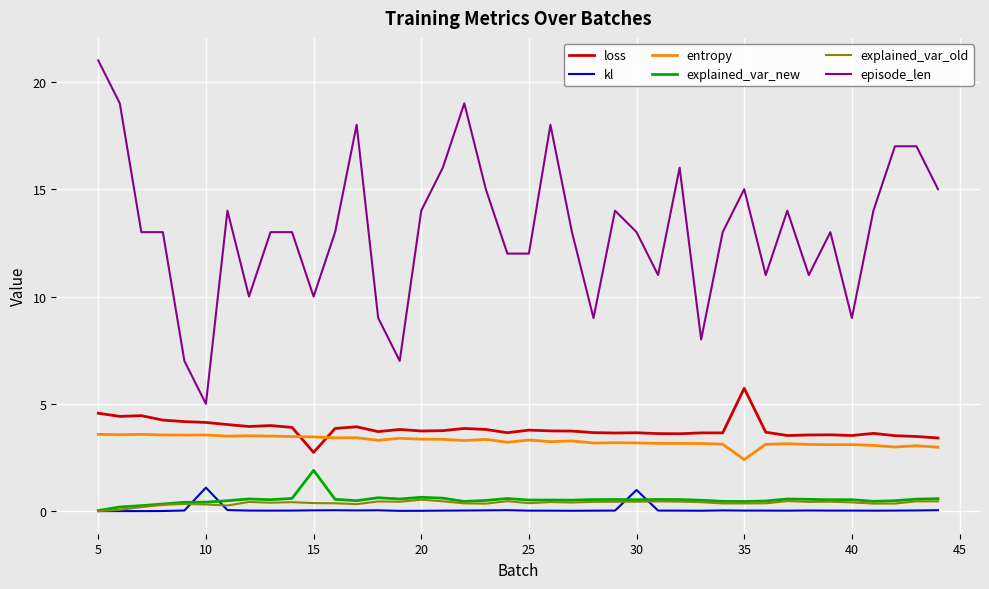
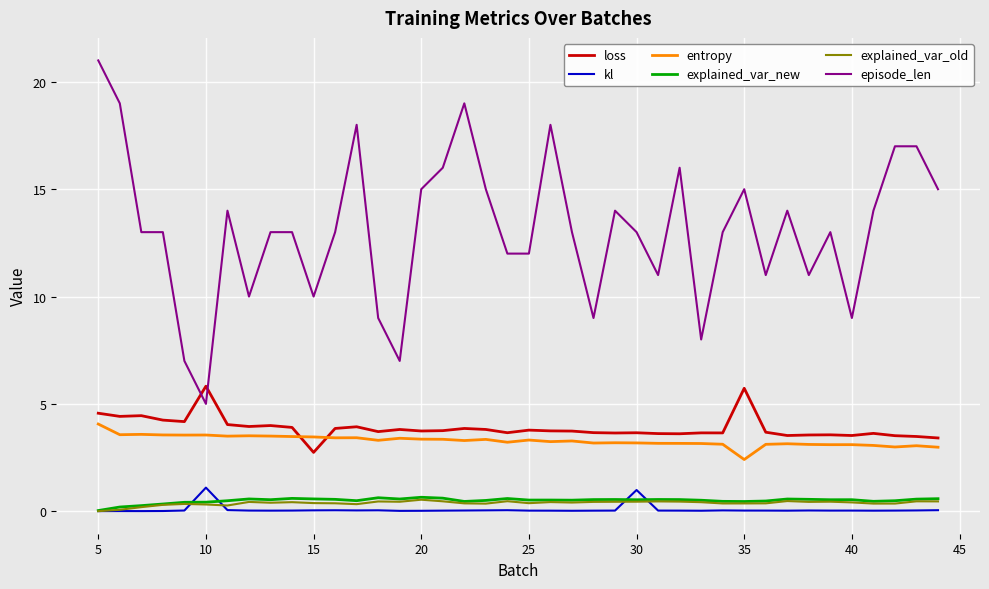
  {
    "loss": {
      "5": 4.6,
-     "10": 4.1,
+     "10": 5.8,
      "15": 2.7,
      "20": 3.7,
      "25": 3.8,
      "30": 3.7,
      "35": 5.7,
      "40": 3.5
    },
    "kl": {
      "10": 1.1,
      "15": 0.0,
      "20": 0.0,
      "25": 0.0,
      "30": 1.0,
      "35": 0.0,
      "40": 0.0
    },
    "entropy": {
-     "5": 3.6,
+     "5": 4.1,
      "10": 3.5,
      "15": 3.5,
      "20": 3.4,
      "25": 3.3,
      "30": 3.2,
      "35": 2.4,
      "40": 3.1
    },
    "explained_var_new": {
-     "15": 1.9,
+     "15": 0.6,
      "25": 0.5,
      "40": 0.5
    },
    "explained_var_old": {
      "15": 0.4,
      "25": 0.4,
      "40": 0.4
    },
    "episode_len": {
      "5": 21,
      "10": 5,
      "15": 10,
-     "20": 14,
+     "20": 15,
      "25": 12,
      "30": 13,
      "35": 15,
      "40": 9
    }
  }
